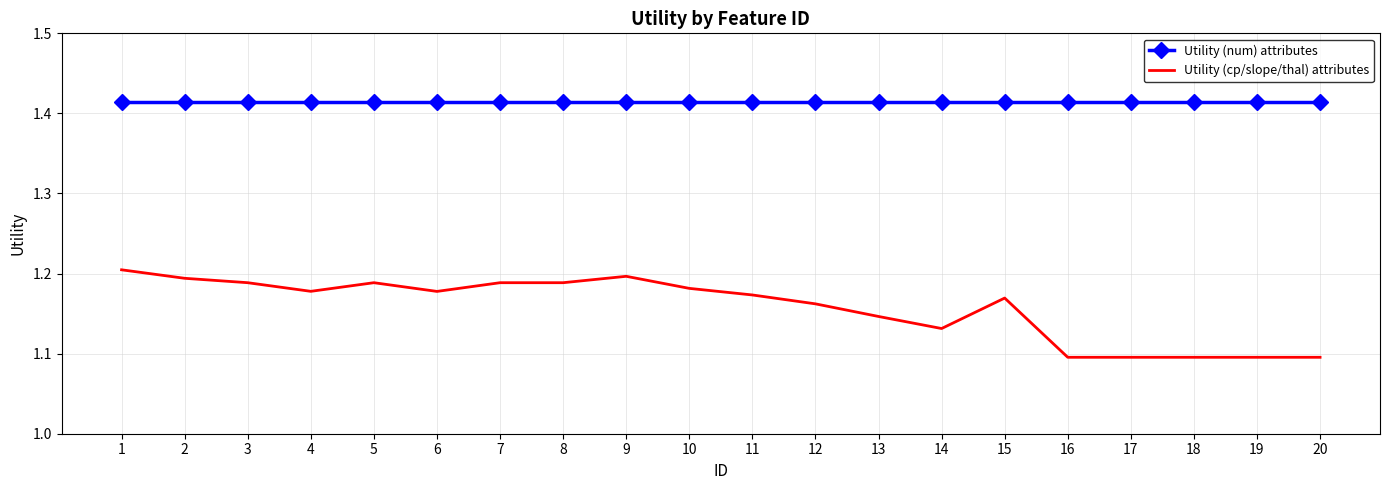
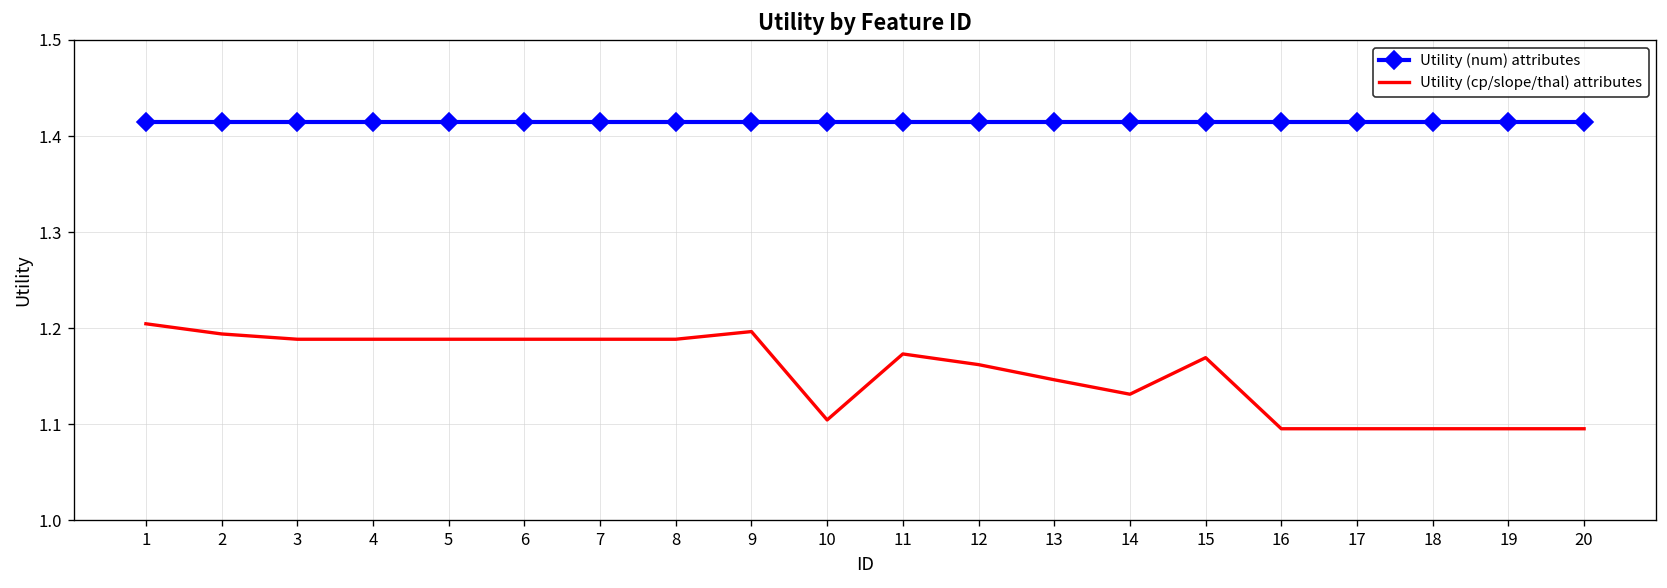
  {
    "Utility (num) attributes": {
      "1": 1.41,
      "2": 1.41,
      "3": 1.41,
      "4": 1.41,
      "5": 1.41,
      "6": 1.41,
      "7": 1.41,
      "8": 1.41,
      "9": 1.41,
      "10": 1.41,
      "11": 1.41,
      "12": 1.41,
      "13": 1.41,
      "14": 1.41,
      "15": 1.41,
      "16": 1.41,
      "17": 1.41,
      "18": 1.41,
      "19": 1.41,
      "20": 1.41
    },
    "Utility (cp/slope/thal) attributes": {
      "1": 1.20,
      "2": 1.19,
      "3": 1.19,
-     "4": 1.18,
+     "4": 1.19,
      "5": 1.19,
-     "6": 1.18,
+     "6": 1.19,
      "7": 1.19,
      "8": 1.19,
      "9": 1.20,
-     "10": 1.18,
+     "10": 1.10,
      "11": 1.17,
      "12": 1.16,
      "13": 1.15,
      "14": 1.13,
      "15": 1.17,
      "16": 1.10,
      "17": 1.10,
      "18": 1.10,
      "19": 1.10,
      "20": 1.10
    }
  }
